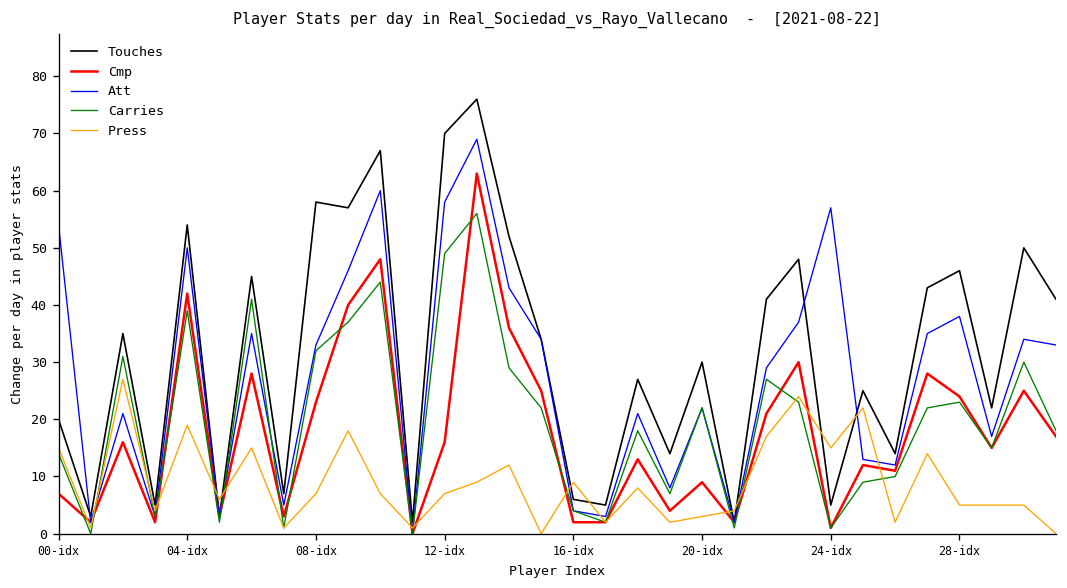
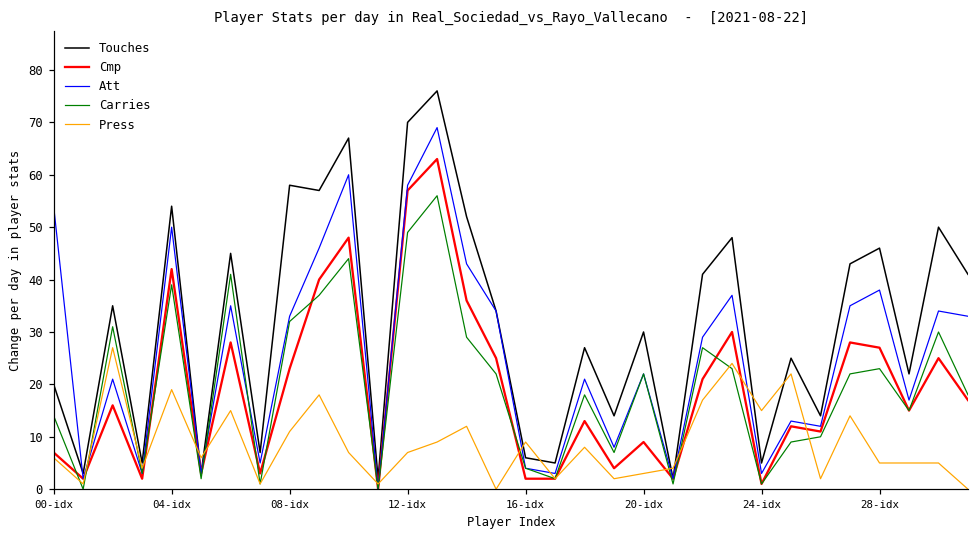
  {
    "Touches": {
      "00-idx": 20,
      "04-idx": 54,
      "08-idx": 58,
      "12-idx": 70,
      "16-idx": 6,
      "20-idx": 30,
      "24-idx": 5,
      "28-idx": 46
    },
    "Cmp": {
      "00-idx": 7,
      "04-idx": 42,
      "08-idx": 23,
-     "12-idx": 16,
+     "12-idx": 57,
      "16-idx": 2,
      "20-idx": 9,
-     "28-idx": 24
+     "28-idx": 27
    },
    "Att": {
      "00-idx": 54,
      "04-idx": 50,
      "08-idx": 33,
      "12-idx": 58,
-     "24-idx": 57,
+     "24-idx": 3,
      "28-idx": 38
    },
    "Carries": {
      "00-idx": 14,
      "04-idx": 39,
      "08-idx": 32,
      "12-idx": 49,
      "28-idx": 23
    },
    "Press": {
-     "00-idx": 15,
+     "00-idx": 6,
      "04-idx": 19,
-     "08-idx": 7,
+     "08-idx": 11,
      "12-idx": 7,
      "16-idx": 9,
      "20-idx": 3,
      "24-idx": 15,
      "28-idx": 5
    }
  }
